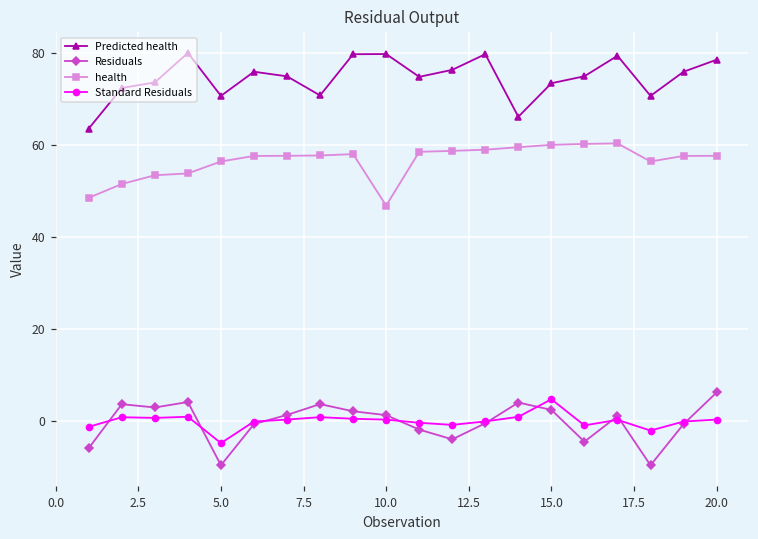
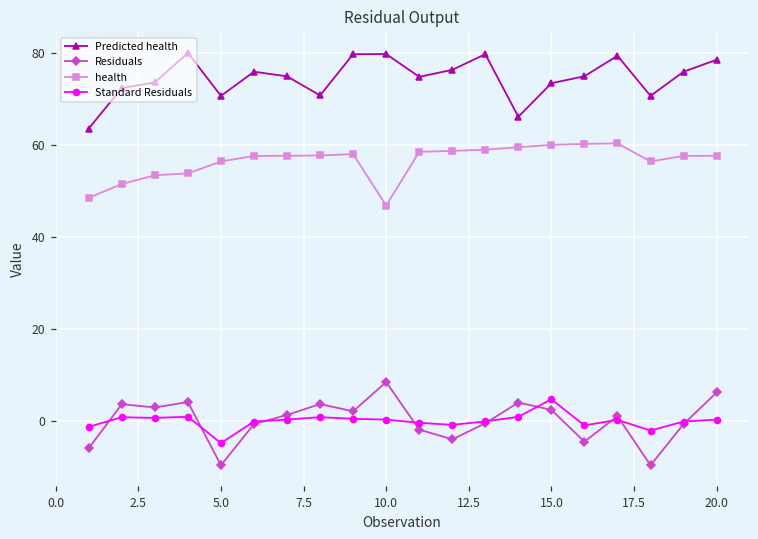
  {
    "Predicted health": {
      "5.0": 71,
      "10.0": 80,
      "15.0": 73,
      "20.0": 79
    },
    "Residuals": {
      "5.0": -10,
-     "10.0": 1,
+     "10.0": 8,
      "15.0": 2,
      "20.0": 6
    },
    "health": {
      "5.0": 56,
      "10.0": 47,
      "15.0": 60,
      "20.0": 58
    },
    "Standard Residuals": {
      "5.0": -5,
      "10.0": 0,
      "15.0": 5,
      "20.0": 0
    }
  }
